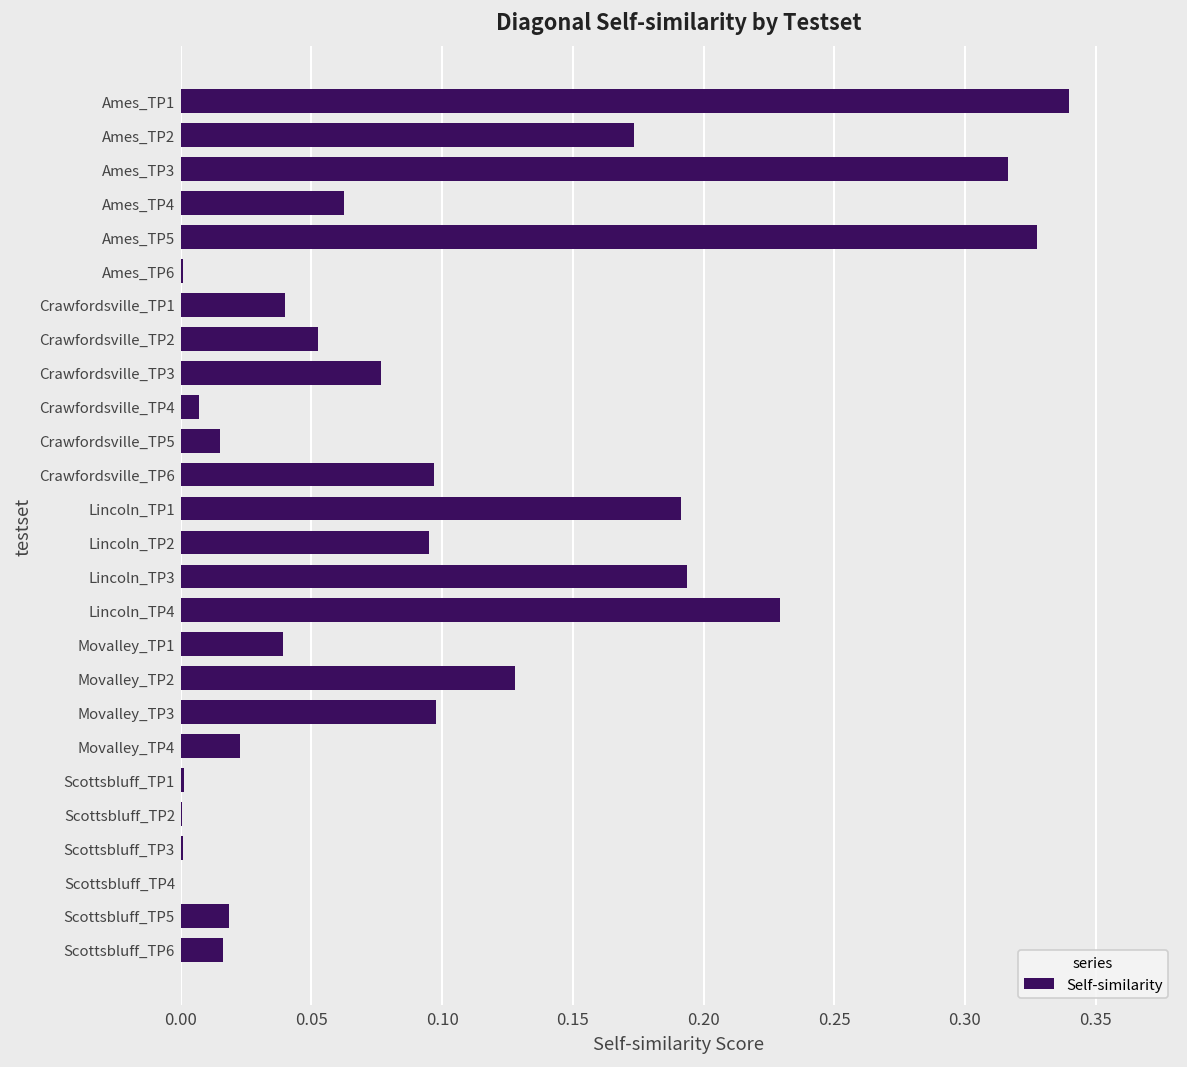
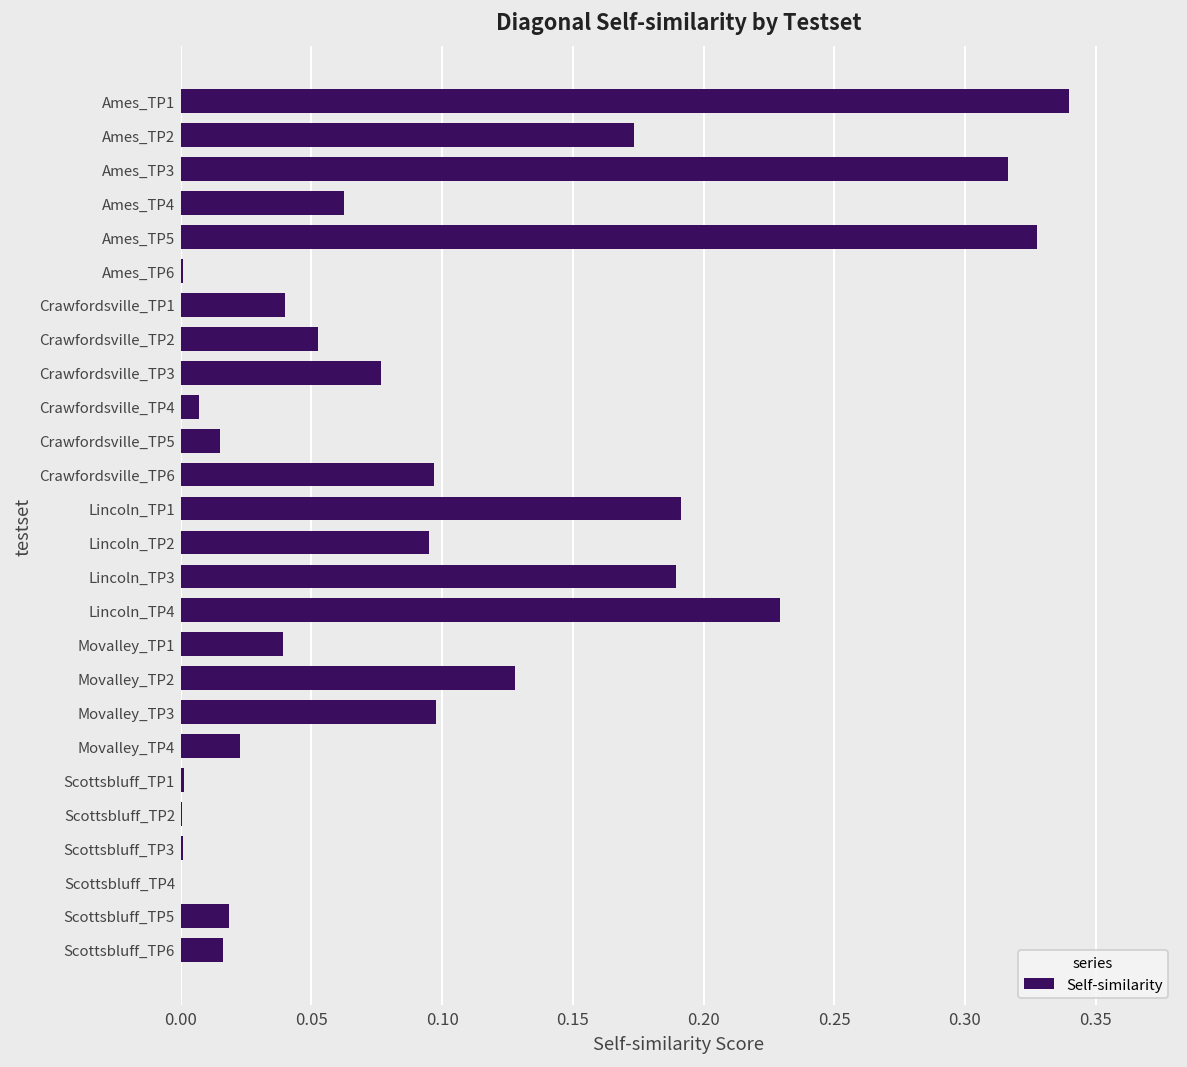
  {
    "Ames_TP1": 0.340,
    "Ames_TP2": 0.173,
    "Ames_TP3": 0.317,
    "Ames_TP4": 0.062,
    "Ames_TP5": 0.327,
    "Crawfordsville_TP1": 0.040,
    "Crawfordsville_TP2": 0.052,
    "Crawfordsville_TP3": 0.077,
    "Crawfordsville_TP4": 0.007,
    "Crawfordsville_TP5": 0.015,
    "Crawfordsville_TP6": 0.097,
    "Lincoln_TP1": 0.191,
    "Lincoln_TP2": 0.095,
-   "Lincoln_TP3": 0.194,
+   "Lincoln_TP3": 0.189,
    "Lincoln_TP4": 0.229,
    "Movalley_TP1": 0.039,
    "Movalley_TP2": 0.128,
    "Movalley_TP3": 0.098,
    "Movalley_TP4": 0.023,
    "Scottsbluff_TP1": 0.001,
    "Scottsbluff_TP5": 0.018,
    "Scottsbluff_TP6": 0.016
  }
